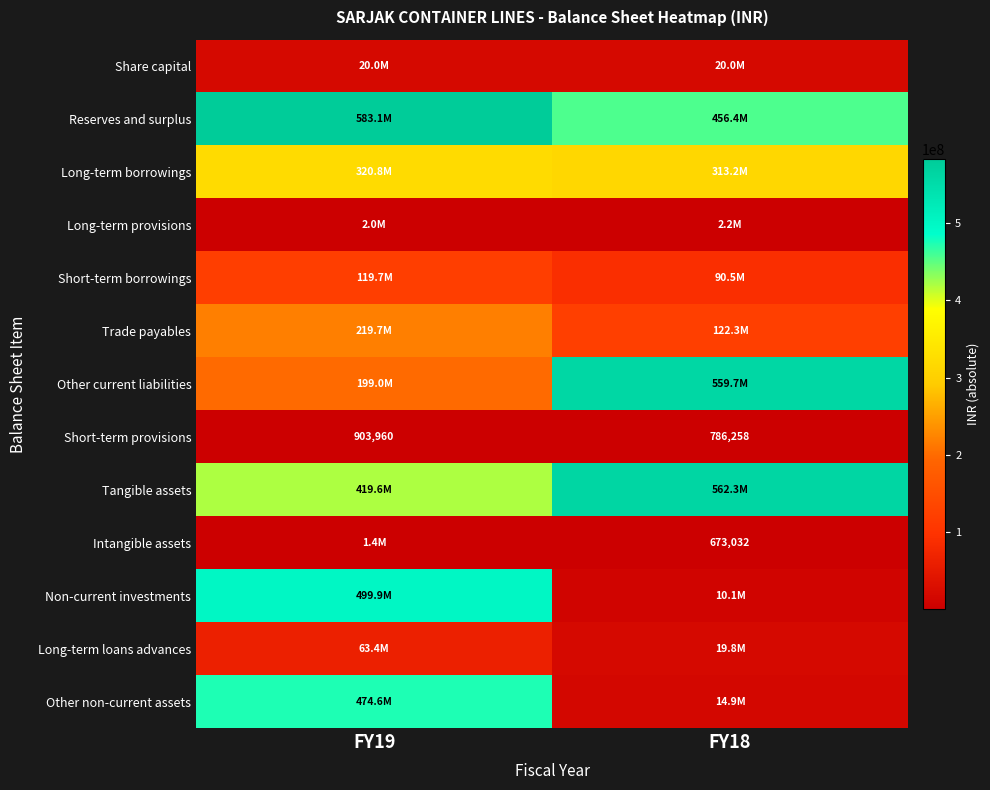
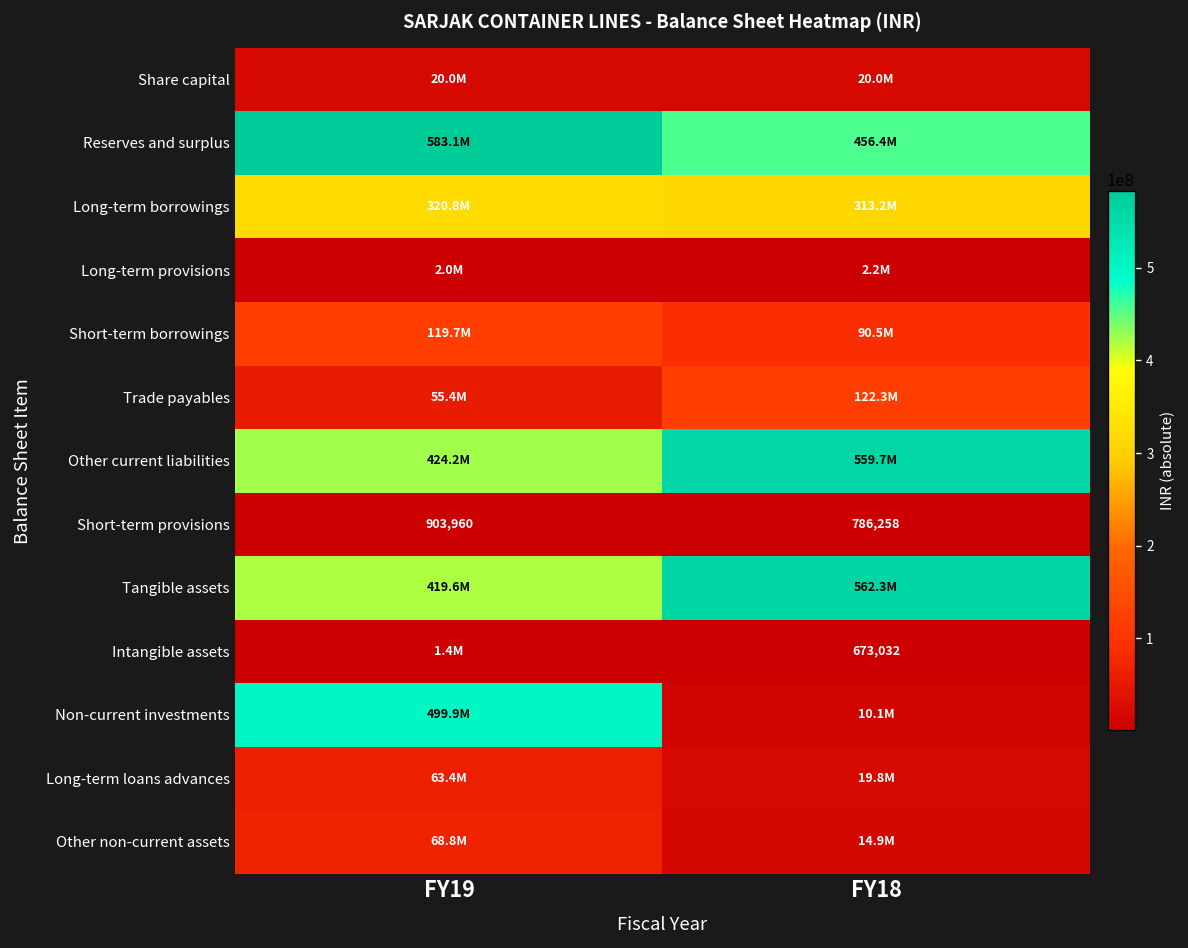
  {
    "Share capital": {
      "FY19": "20.0M",
      "FY18": "20.0M"
    },
    "Reserves and surplus": {
      "FY19": "583.1M",
      "FY18": "456.4M"
    },
    "Long-term borrowings": {
      "FY19": "320.8M",
      "FY18": "313.2M"
    },
    "Long-term provisions": {
      "FY19": "2.0M",
      "FY18": "2.2M"
    },
    "Short-term borrowings": {
      "FY19": "119.7M",
      "FY18": "90.5M"
    },
    "Trade payables": {
-     "FY19": "219.7M",
+     "FY19": "55.4M",
      "FY18": "122.3M"
    },
    "Other current liabilities": {
-     "FY19": "199.0M",
+     "FY19": "424.2M",
      "FY18": "559.7M"
    },
    "Short-term provisions": {
      "FY19": "903,960",
      "FY18": "786,258"
    },
    "Tangible assets": {
      "FY19": "419.6M",
      "FY18": "562.3M"
    },
    "Intangible assets": {
      "FY19": "1.4M",
      "FY18": "673,032"
    },
    "Non-current investments": {
      "FY19": "499.9M",
      "FY18": "10.1M"
    },
    "Long-term loans advances": {
      "FY19": "63.4M",
      "FY18": "19.8M"
    },
    "Other non-current assets": {
-     "FY19": "474.6M",
+     "FY19": "68.8M",
      "FY18": "14.9M"
    }
  }
